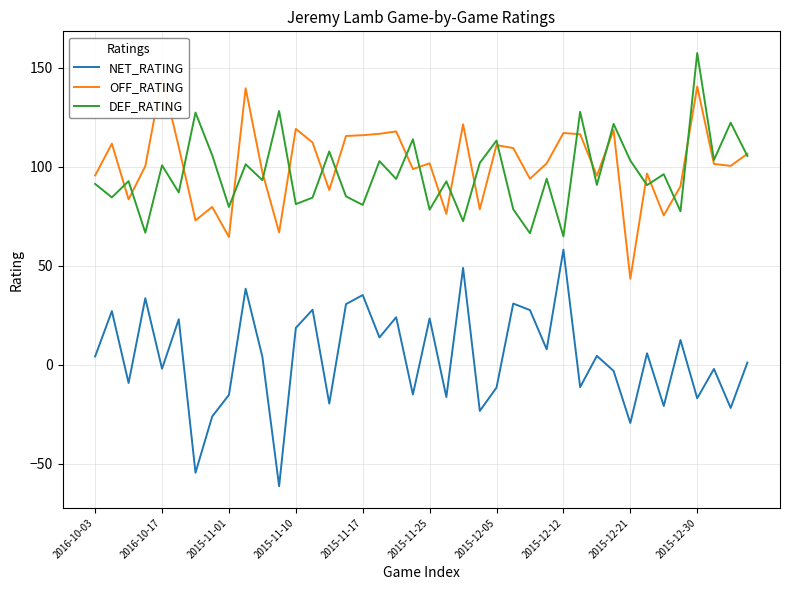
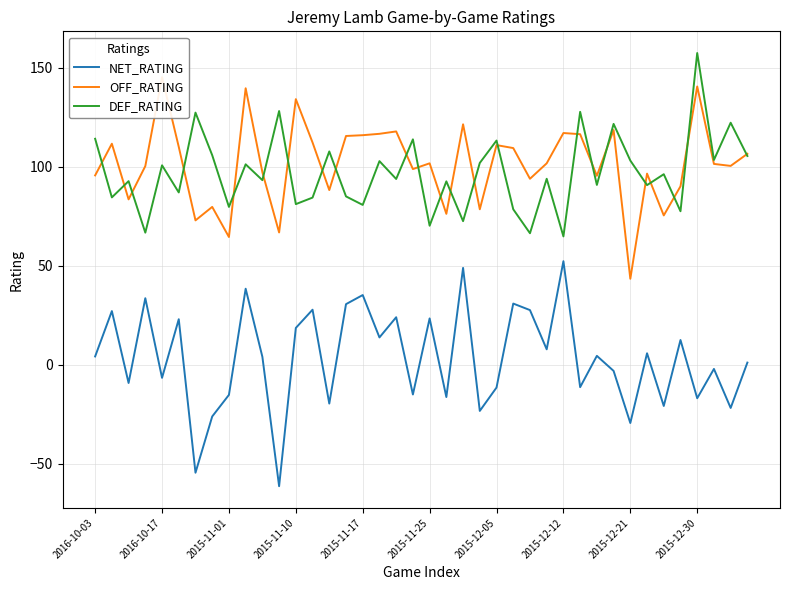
  {
    "NET_RATING": {
      "2016-10-03": 4,
-     "2016-10-17": -2,
+     "2016-10-17": -7,
      "2015-11-01": -15,
      "2015-11-10": 19,
      "2015-11-17": 35,
      "2015-11-25": 23,
      "2015-12-05": -12,
-     "2015-12-12": 58,
+     "2015-12-12": 52,
      "2015-12-21": -29,
      "2015-12-30": -17
    },
    "OFF_RATING": {
      "2016-10-03": 96,
      "2015-11-01": 65,
-     "2015-11-10": 119,
+     "2015-11-10": 134,
      "2015-11-17": 116,
      "2015-11-25": 102,
      "2015-12-05": 111,
      "2015-12-12": 117,
      "2015-12-21": 43,
      "2015-12-30": 141
    },
    "DEF_RATING": {
-     "2016-10-03": 91,
+     "2016-10-03": 114,
      "2016-10-17": 101,
      "2015-11-01": 80,
      "2015-11-10": 81,
      "2015-11-17": 81,
-     "2015-11-25": 78,
+     "2015-11-25": 70,
      "2015-12-05": 113,
      "2015-12-12": 65,
      "2015-12-21": 103,
      "2015-12-30": 157
    }
  }
